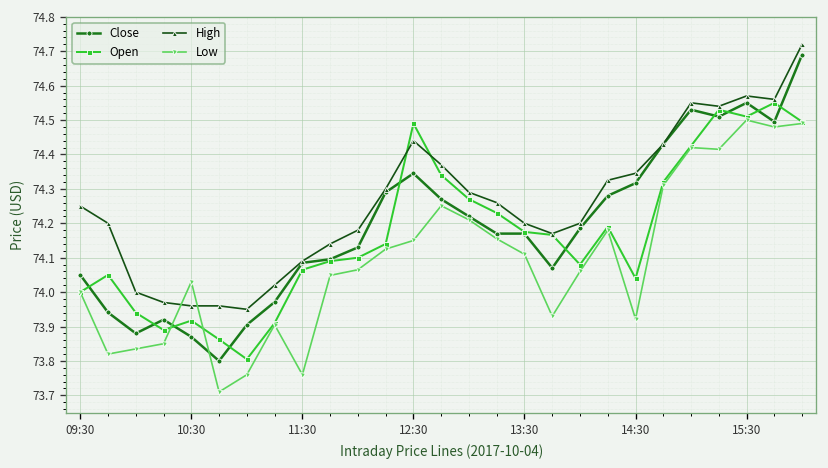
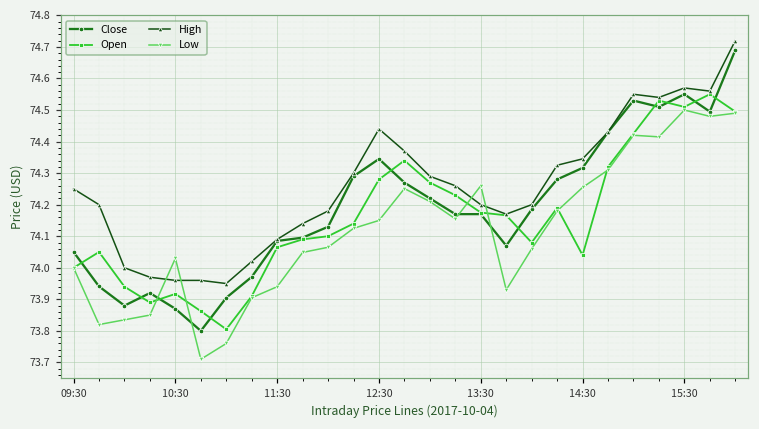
  {
    "Open": {
      "10:30": 73.92,
      "11:30": 74.07,
-     "12:30": 74.49,
+     "12:30": 74.28,
      "14:30": 74.04,
      "15:30": 74.51
    },
    "Low": {
      "10:30": 74.03,
-     "11:30": 73.76,
+     "11:30": 73.94,
      "12:30": 74.15,
-     "13:30": 74.11,
-     "14:30": 73.92,
+     "13:30": 74.26,
+     "14:30": 74.25,
      "15:30": 74.50
    }
  }
